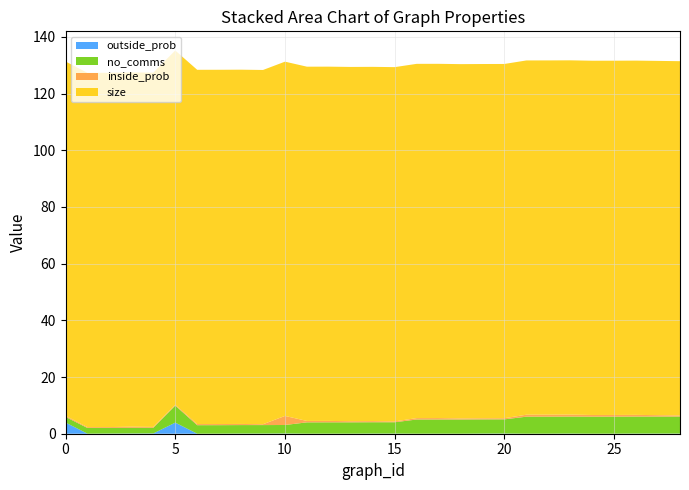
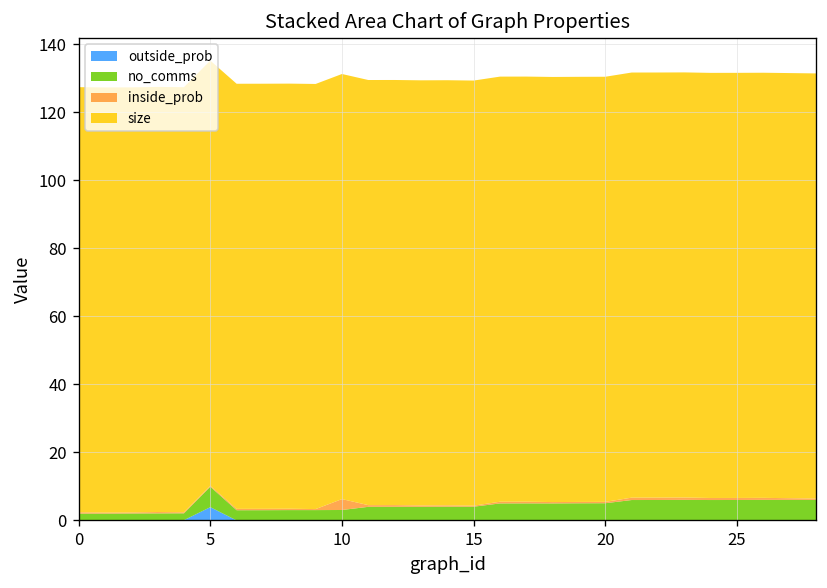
  {
    "outside_prob": {
-     "0": 4,
+     "0": 0,
      "5": 4
    },
    "no_comms": {
      "10": 3
    },
    "inside_prob": {
      "10": 3
    },
    "size": {
      "0": 125,
      "10": 125,
      "15": 125,
      "20": 125,
      "25": 125
    }
  }
